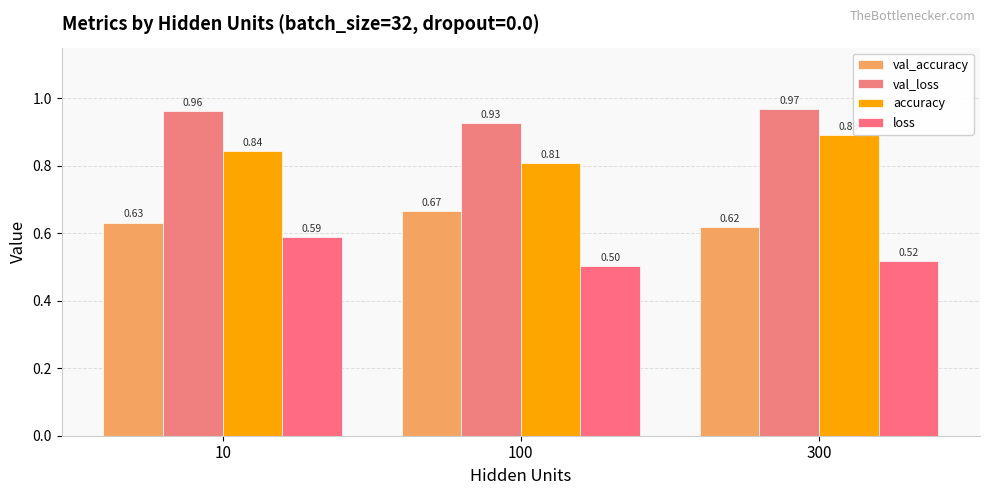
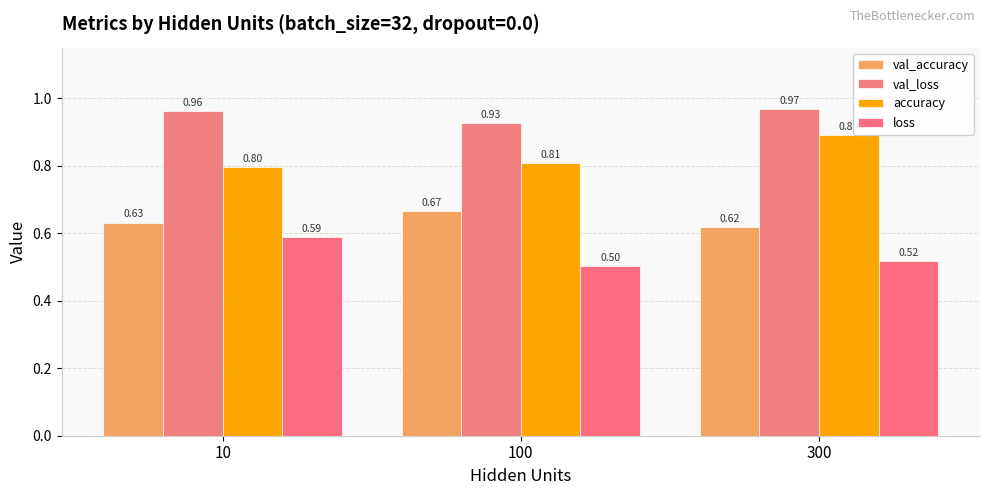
  {
    "accuracy": {
-     "10": 0.84,
+     "10": 0.80,
      "100": 0.81
    }
  }
